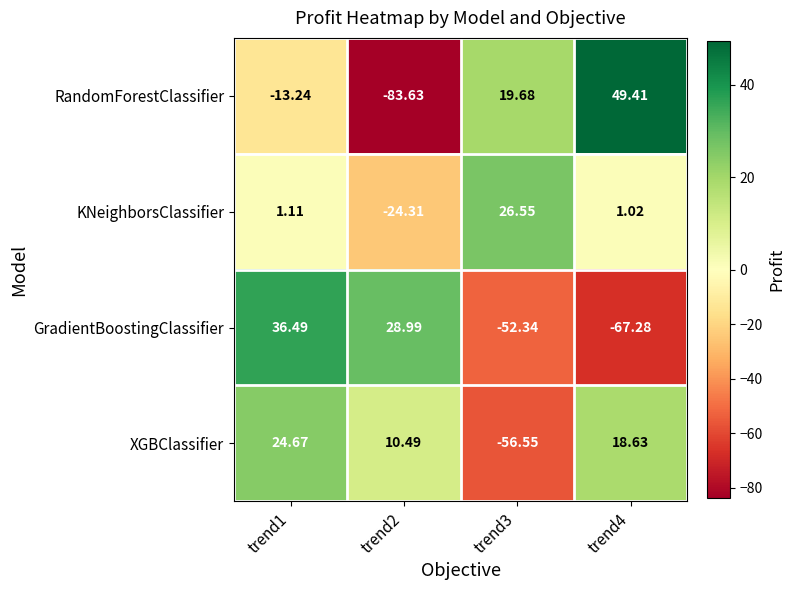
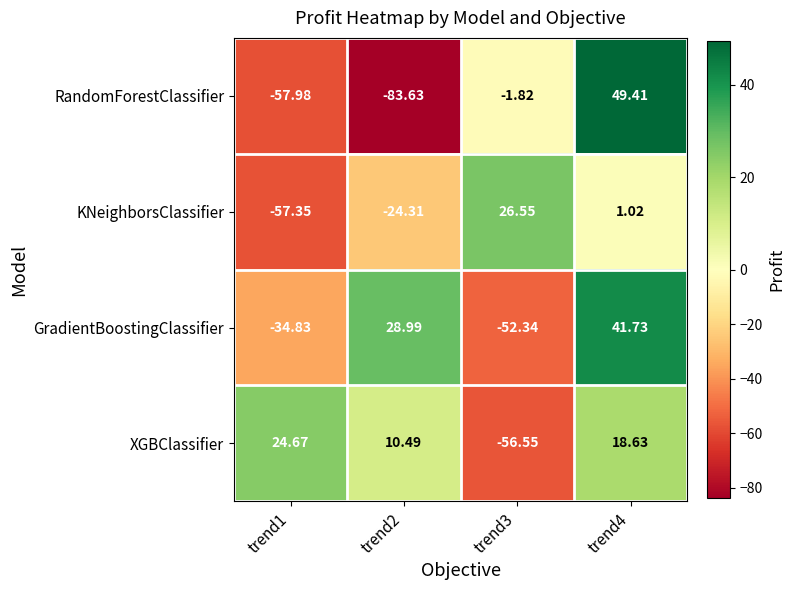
  {
    "RandomForestClassifier": {
-     "trend1": -13.24,
+     "trend1": -57.98,
      "trend2": -83.63,
-     "trend3": 19.68,
+     "trend3": -1.82,
      "trend4": 49.41
    },
    "KNeighborsClassifier": {
-     "trend1": 1.11,
+     "trend1": -57.35,
      "trend2": -24.31,
      "trend3": 26.55,
      "trend4": 1.02
    },
    "GradientBoostingClassifier": {
-     "trend1": 36.49,
+     "trend1": -34.83,
      "trend2": 28.99,
      "trend3": -52.34,
-     "trend4": -67.28
+     "trend4": 41.73
    },
    "XGBClassifier": {
      "trend1": 24.67,
      "trend2": 10.49,
      "trend3": -56.55,
      "trend4": 18.63
    }
  }
